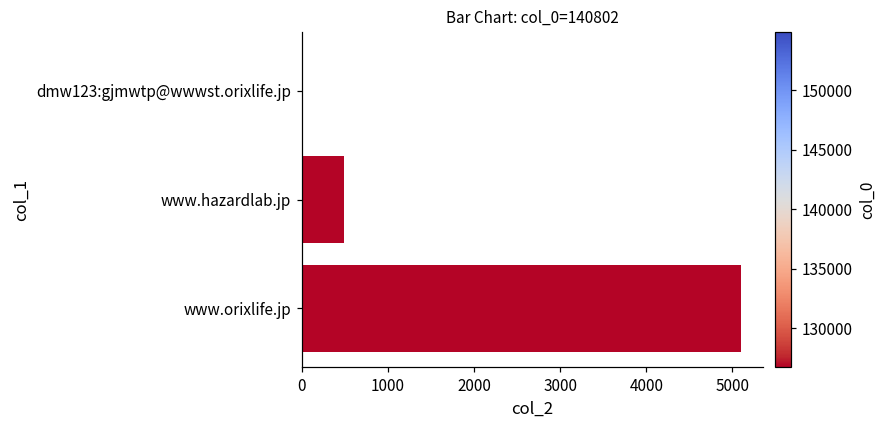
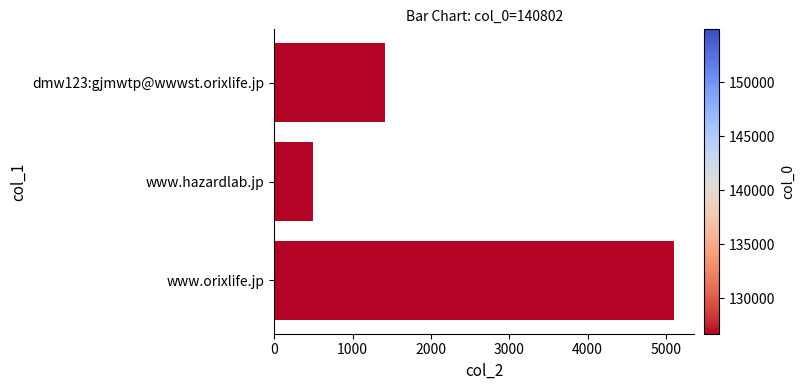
  {
-   "dmw123:gjmwtp@wwwst.orixlife.jp": 0,
+   "dmw123:gjmwtp@wwwst.orixlife.jp": 1400,
    "www.hazardlab.jp": 500,
    "www.orixlife.jp": 5100
  }
